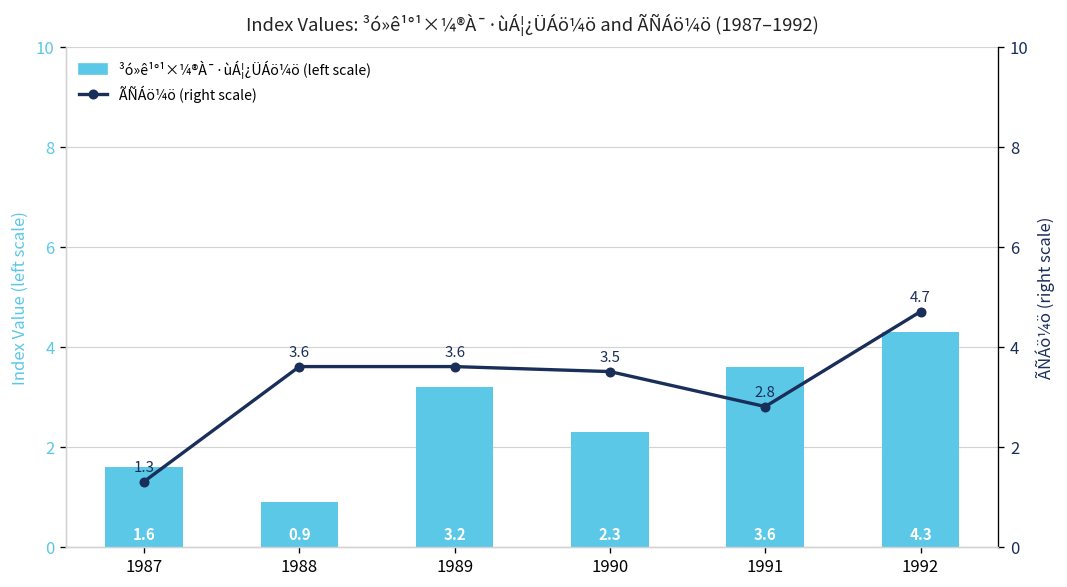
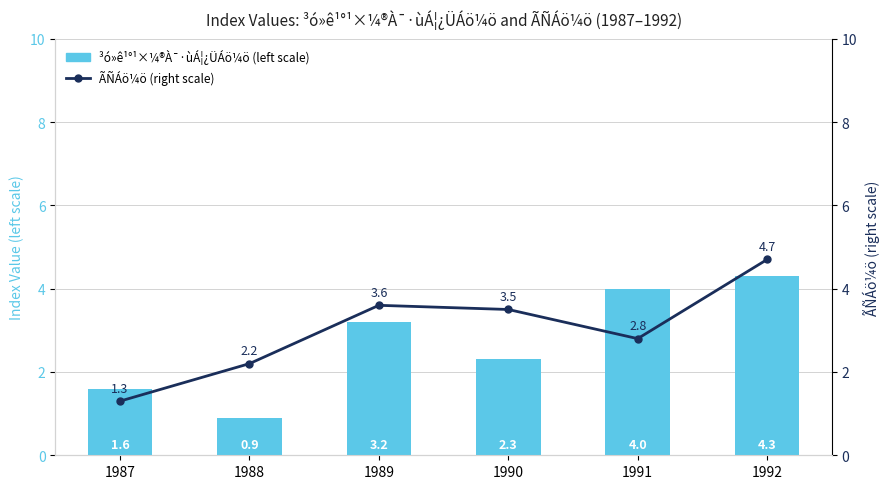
  {
    "³ó»ê¹°¹×¼®À¯·ùÁ¦¿ÜÁö¼ö (left scale)": {
      "1987": 1.6,
      "1988": 0.9,
      "1989": 3.2,
      "1990": 2.3,
-     "1991": 3.6,
+     "1991": 4.0,
      "1992": 4.3
    },
    "ÃÑÁö¼ö (right scale)": {
      "1987": 1.3,
-     "1988": 3.6,
+     "1988": 2.2,
      "1989": 3.6,
      "1990": 3.5,
      "1991": 2.8,
      "1992": 4.7
    }
  }
